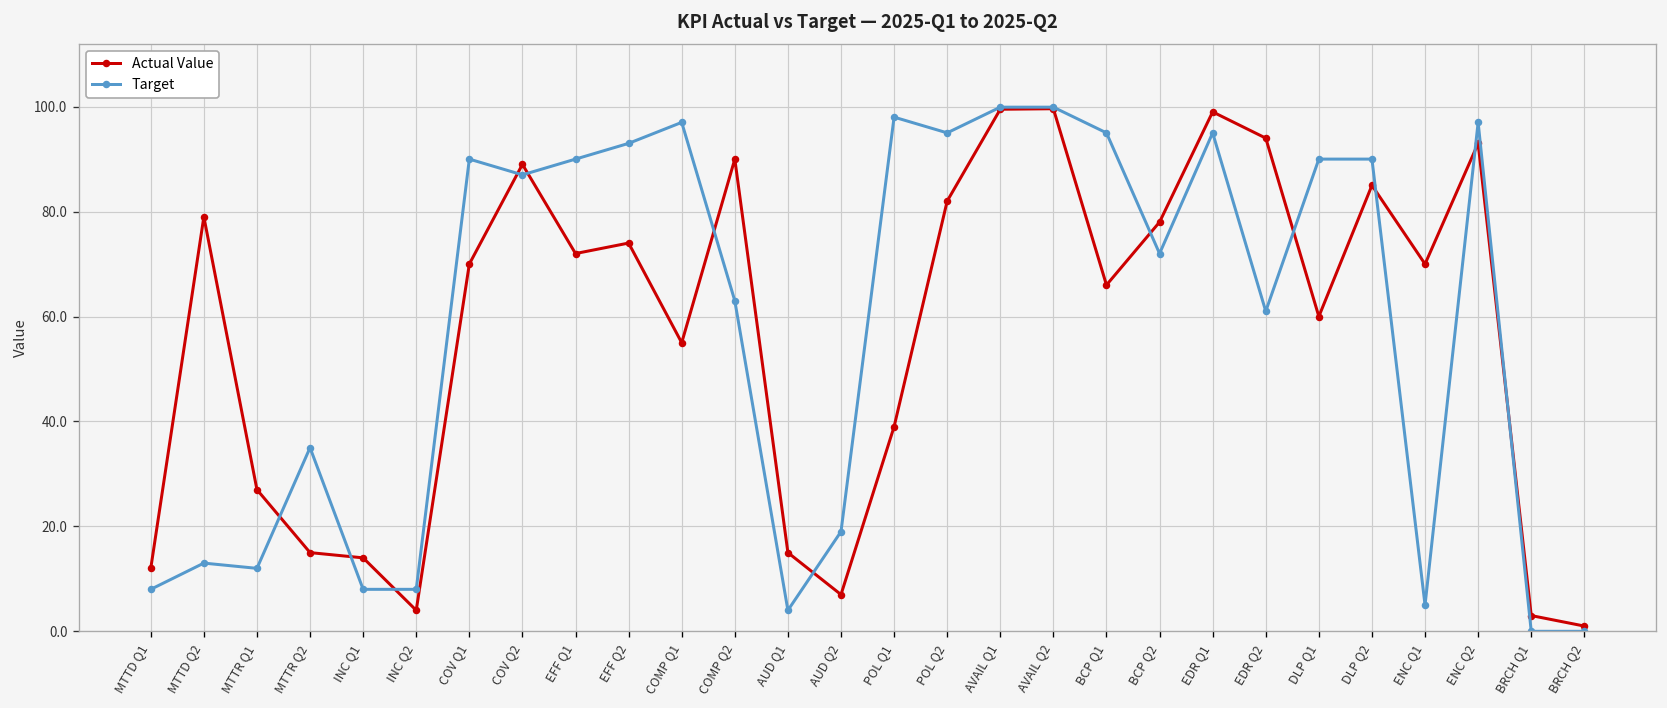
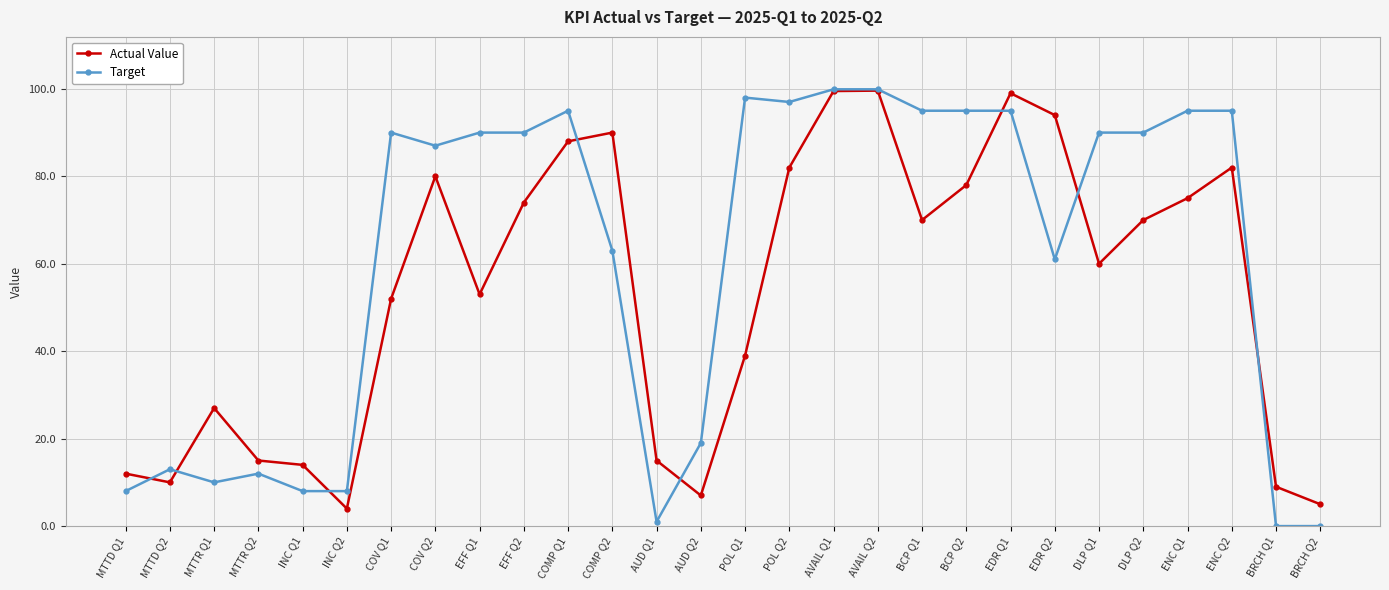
  {
    "Actual Value": {
      "MTTD Q1": 12,
-     "MTTD Q2": 79,
+     "MTTD Q2": 10,
      "MTTR Q1": 27,
      "MTTR Q2": 15,
      "INC Q1": 14,
      "INC Q2": 4,
-     "COV Q1": 70,
-     "COV Q2": 89,
-     "EFF Q1": 72,
+     "COV Q1": 52,
+     "COV Q2": 80,
+     "EFF Q1": 53,
      "EFF Q2": 74,
-     "COMP Q1": 55,
+     "COMP Q1": 88,
      "COMP Q2": 90,
      "AUD Q1": 15,
      "AUD Q2": 7,
      "POL Q1": 39,
      "POL Q2": 82,
-     "BCP Q1": 66,
+     "BCP Q1": 70,
      "BCP Q2": 78,
      "EDR Q1": 99,
      "EDR Q2": 94,
      "DLP Q1": 60,
-     "DLP Q2": 85,
-     "ENC Q1": 70,
-     "ENC Q2": 93,
-     "BRCH Q1": 3,
-     "BRCH Q2": 1
+     "DLP Q2": 70,
+     "ENC Q1": 75,
+     "ENC Q2": 82,
+     "BRCH Q1": 9,
+     "BRCH Q2": 5
    },
    "Target": {
      "MTTD Q1": 8,
      "MTTD Q2": 13,
-     "MTTR Q1": 12,
-     "MTTR Q2": 35,
+     "MTTR Q1": 10,
+     "MTTR Q2": 12,
      "INC Q1": 8,
      "INC Q2": 8,
      "COV Q1": 90,
      "COV Q2": 87,
      "EFF Q1": 90,
-     "EFF Q2": 93,
-     "COMP Q1": 97,
+     "EFF Q2": 90,
+     "COMP Q1": 95,
      "COMP Q2": 63,
-     "AUD Q1": 4,
+     "AUD Q1": 1,
      "AUD Q2": 19,
      "POL Q1": 98,
-     "POL Q2": 95,
+     "POL Q2": 97,
      "BCP Q1": 95,
-     "BCP Q2": 72,
+     "BCP Q2": 95,
      "EDR Q1": 95,
      "EDR Q2": 61,
      "DLP Q1": 90,
      "DLP Q2": 90,
-     "ENC Q1": 5,
-     "ENC Q2": 97,
+     "ENC Q1": 95,
+     "ENC Q2": 95,
      "BRCH Q1": 0,
      "BRCH Q2": 0
    }
  }
